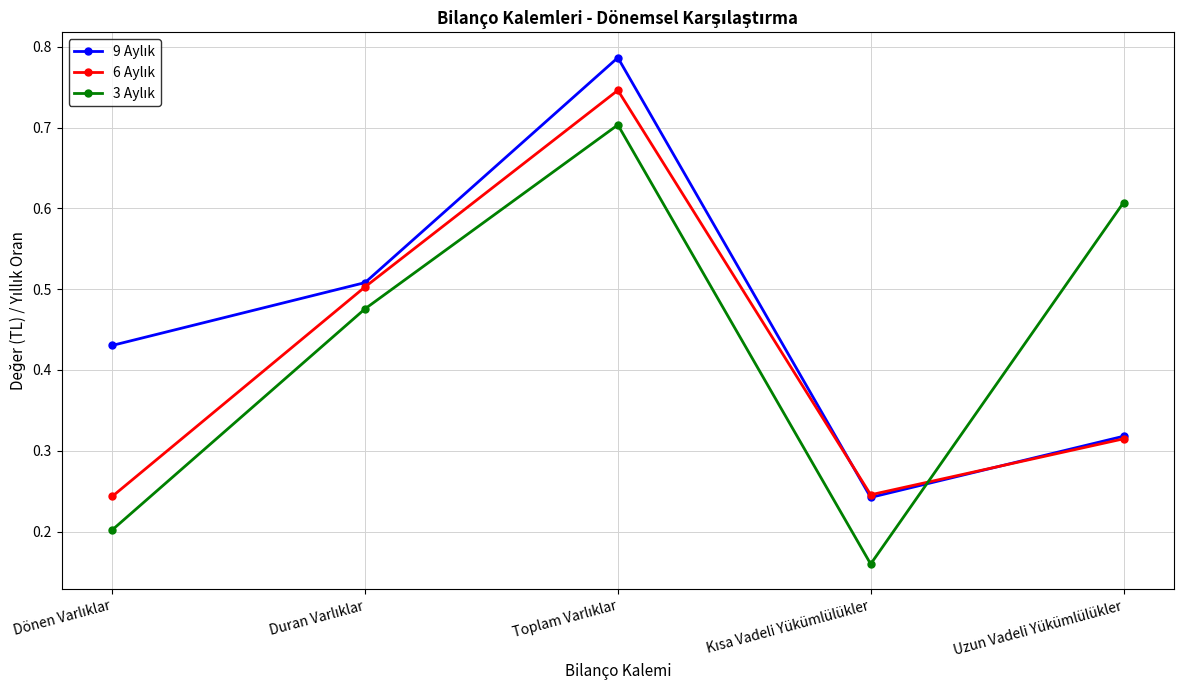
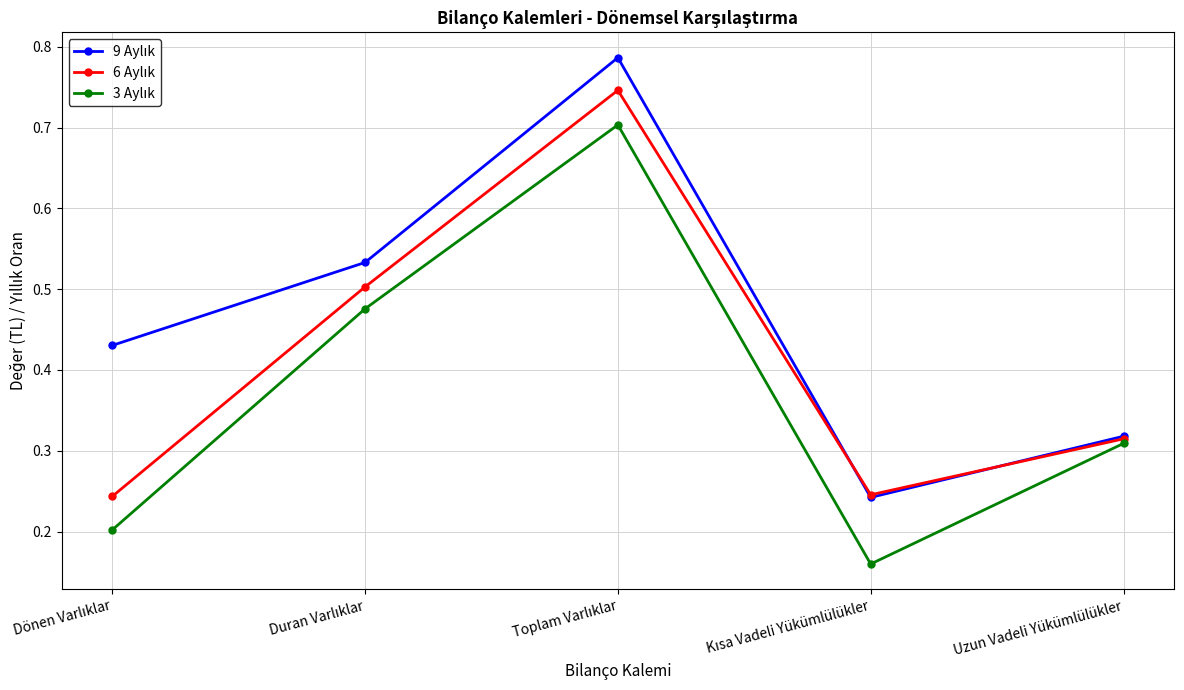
  {
    "9 Aylık": {
      "Dönen Varlıklar": 0.43,
-     "Duran Varlıklar": 0.51,
+     "Duran Varlıklar": 0.53,
      "Toplam Varlıklar": 0.79,
      "Kısa Vadeli Yükümlülükler": 0.24,
      "Uzun Vadeli Yükümlülükler": 0.32
    },
    "6 Aylık": {
      "Dönen Varlıklar": 0.24,
      "Duran Varlıklar": 0.50,
      "Toplam Varlıklar": 0.75,
      "Kısa Vadeli Yükümlülükler": 0.25,
      "Uzun Vadeli Yükümlülükler": 0.31
    },
    "3 Aylık": {
      "Dönen Varlıklar": 0.20,
      "Duran Varlıklar": 0.48,
      "Toplam Varlıklar": 0.70,
      "Kısa Vadeli Yükümlülükler": 0.16,
-     "Uzun Vadeli Yükümlülükler": 0.61
+     "Uzun Vadeli Yükümlülükler": 0.31
    }
  }
